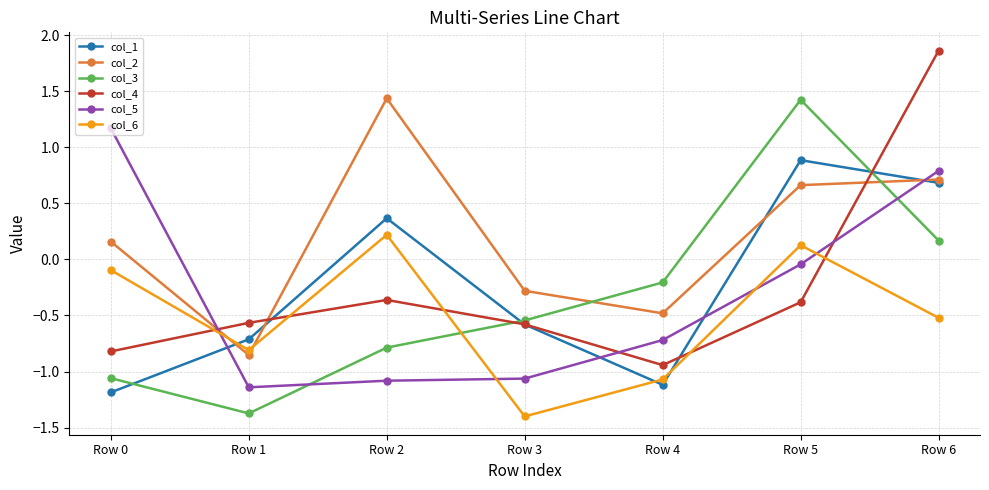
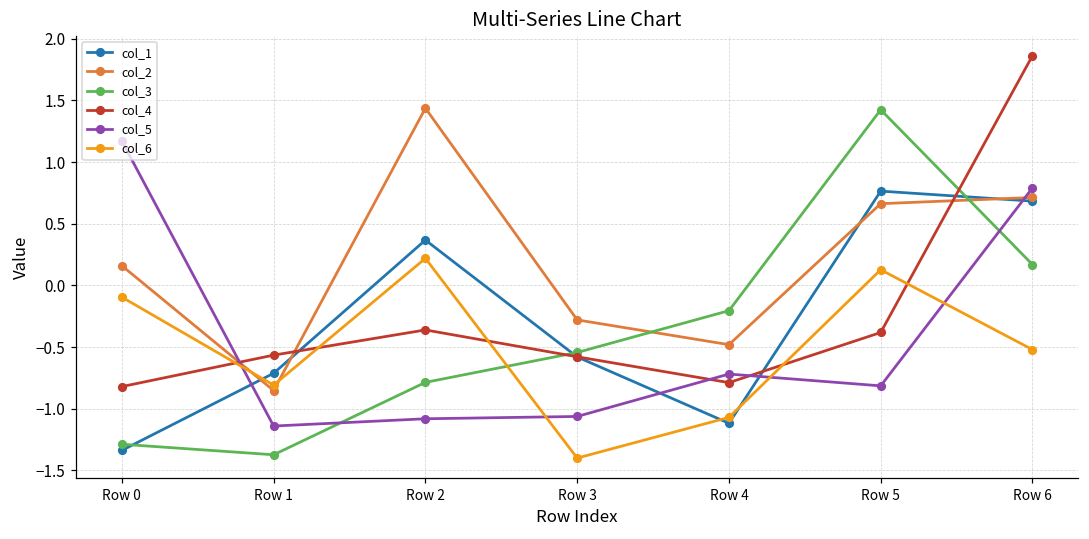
  {
    "col_1": {
-     "Row 0": -1.19,
+     "Row 0": -1.34,
      "Row 1": -0.71,
      "Row 2": 0.37,
      "Row 4": -1.12,
-     "Row 5": 0.89,
+     "Row 5": 0.76,
      "Row 6": 0.68
    },
    "col_3": {
-     "Row 0": -1.06,
+     "Row 0": -1.29,
      "Row 1": -1.37,
      "Row 2": -0.79,
      "Row 3": -0.54,
      "Row 4": -0.20,
      "Row 5": 1.42,
      "Row 6": 0.17
    },
    "col_4": {
      "Row 0": -0.82,
      "Row 1": -0.57,
      "Row 2": -0.36,
-     "Row 4": -0.94,
+     "Row 4": -0.79,
      "Row 5": -0.38,
      "Row 6": 1.86
    },
    "col_5": {
      "Row 1": -1.14,
      "Row 2": -1.08,
      "Row 3": -1.06,
      "Row 4": -0.72,
-     "Row 5": -0.04,
+     "Row 5": -0.81,
      "Row 6": 0.79
    }
  }
